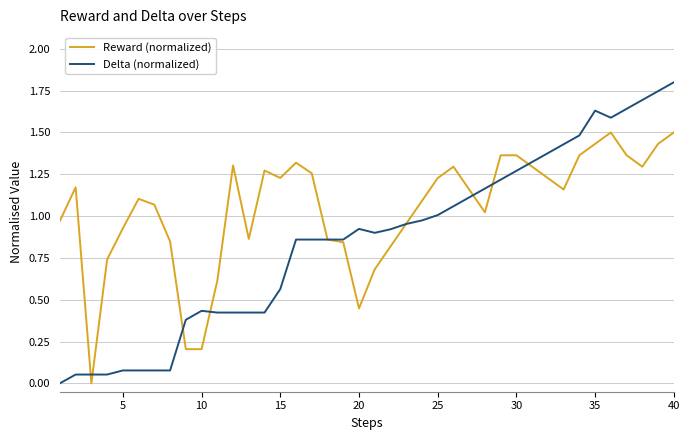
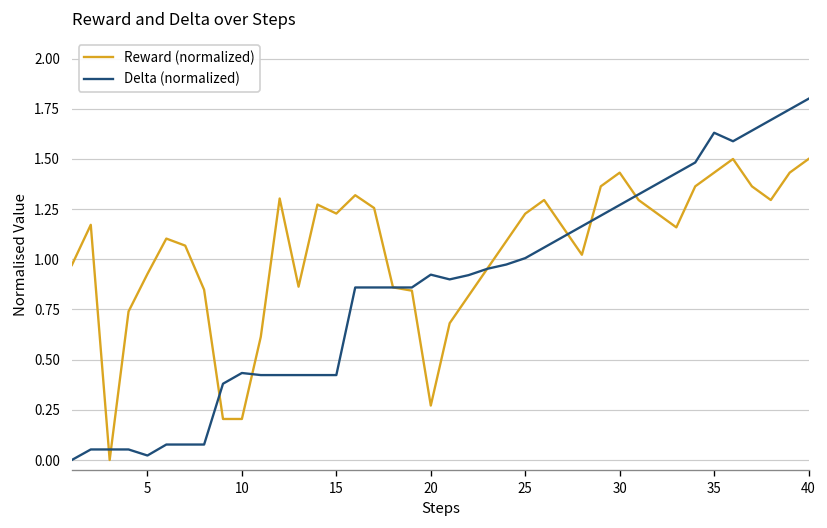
  {
    "Reward (normalized)": {
      "5": 0.93,
      "10": 0.20,
      "15": 1.23,
-     "20": 0.45,
+     "20": 0.27,
      "25": 1.23,
-     "30": 1.36,
+     "30": 1.43,
      "35": 1.43,
      "40": 1.50
    },
    "Delta (normalized)": {
-     "5": 0.08,
+     "5": 0.02,
      "10": 0.43,
-     "15": 0.56,
+     "15": 0.42,
      "20": 0.92,
      "25": 1.01,
      "30": 1.27,
      "35": 1.63,
      "40": 1.80
    }
  }
